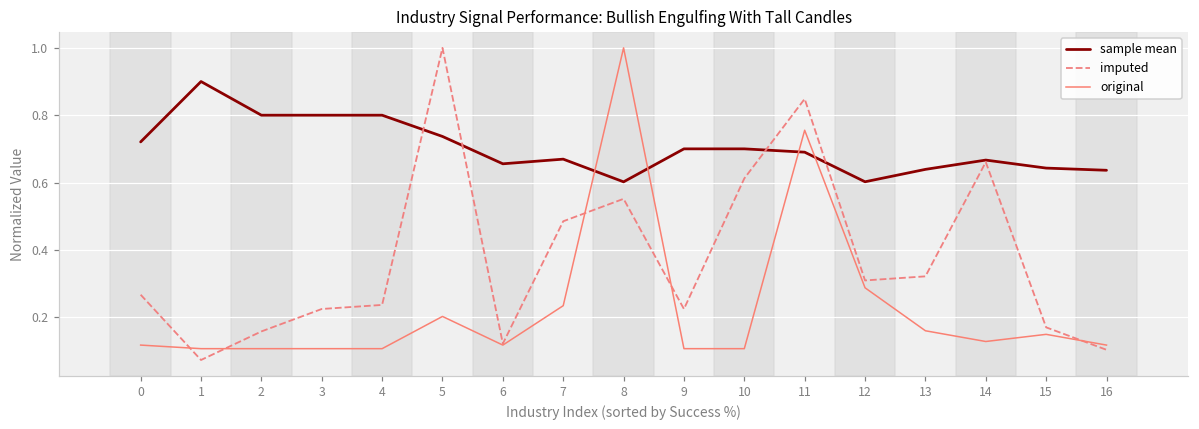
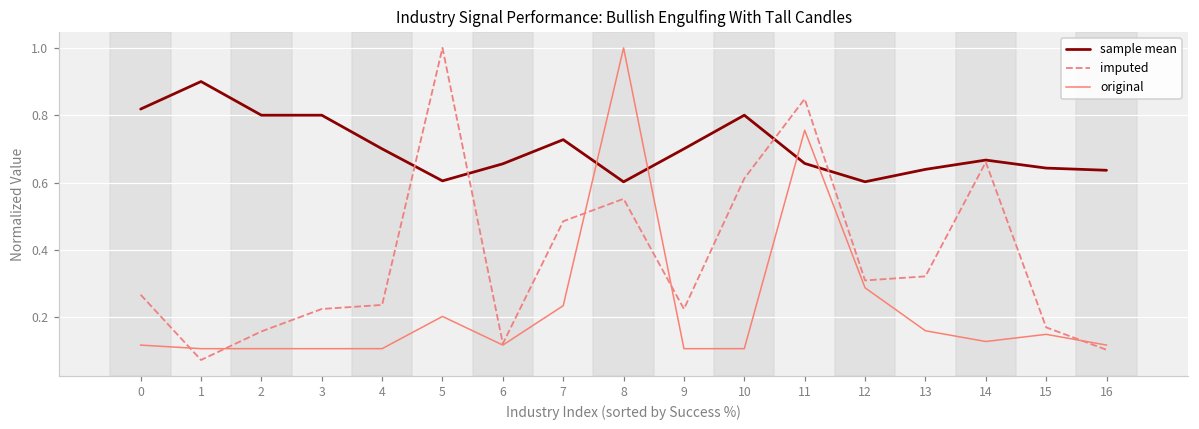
  {
    "sample mean": {
-     "0": 0.72,
+     "0": 0.82,
      "1": 0.90,
      "2": 0.80,
      "3": 0.80,
-     "4": 0.8,
-     "5": 0.74,
+     "4": 0.7,
+     "5": 0.60,
      "6": 0.66,
-     "7": 0.67,
+     "7": 0.73,
      "8": 0.60,
      "9": 0.70,
-     "10": 0.7,
-     "11": 0.69,
+     "10": 0.8,
+     "11": 0.66,
      "12": 0.60,
      "13": 0.64,
      "15": 0.64,
      "16": 0.64
    }
  }
